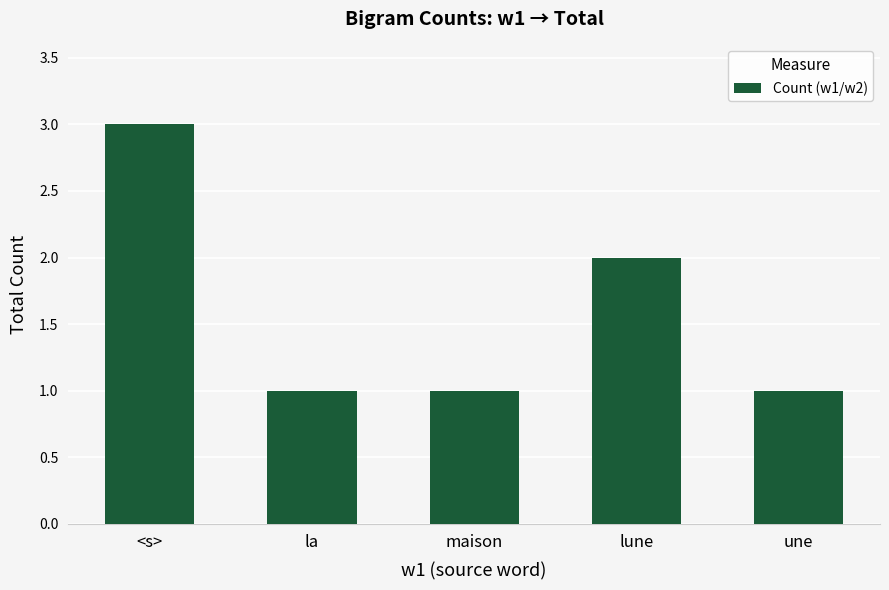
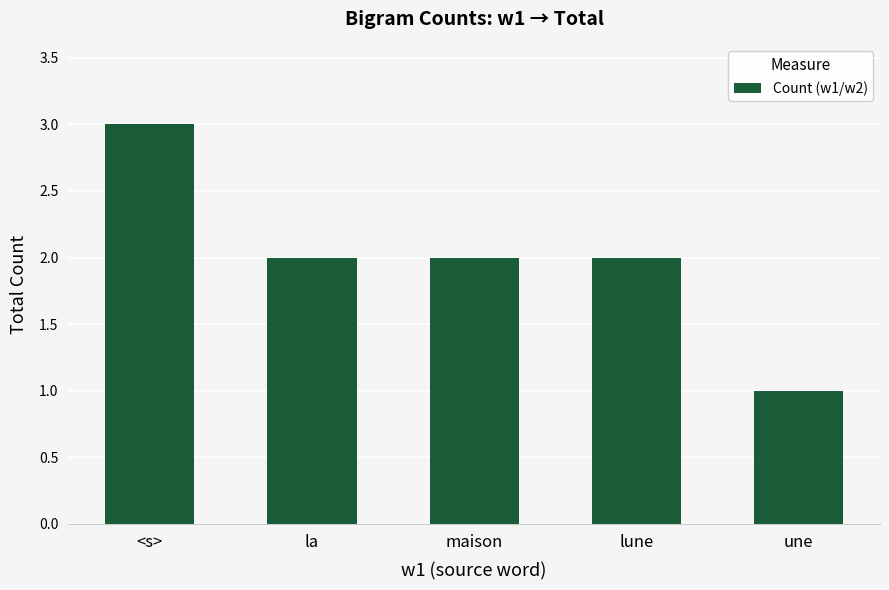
  {
    "<s>": 3,
-   "la": 1,
-   "maison": 1,
+   "la": 2,
+   "maison": 2,
    "lune": 2,
    "une": 1
  }
